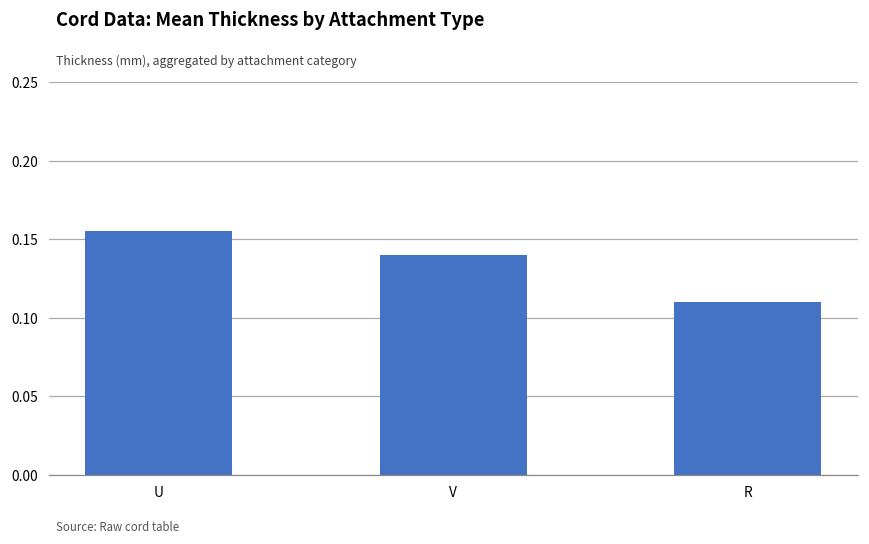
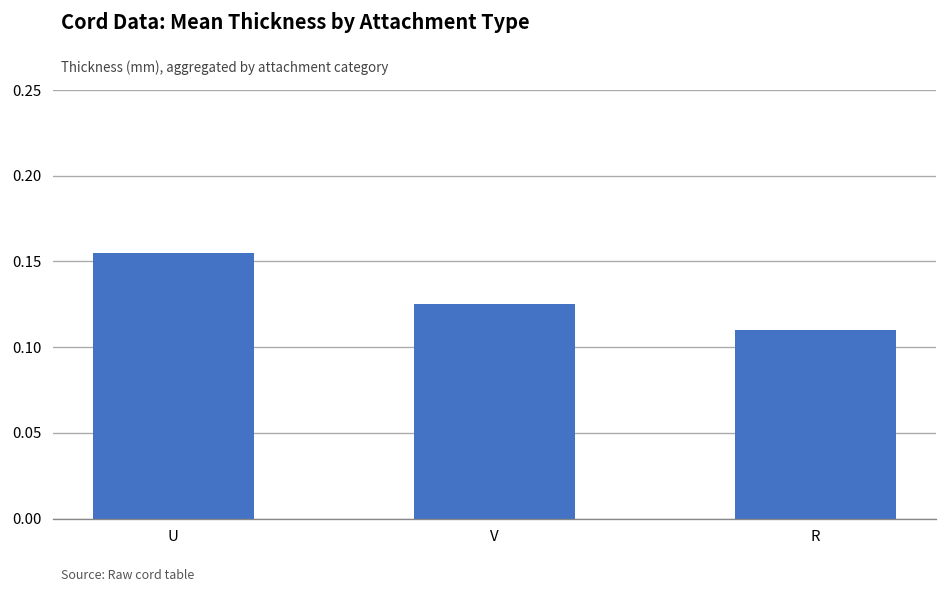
  {
    "U": 0.155,
-   "V": 0.140,
+   "V": 0.125,
    "R": 0.110
  }
